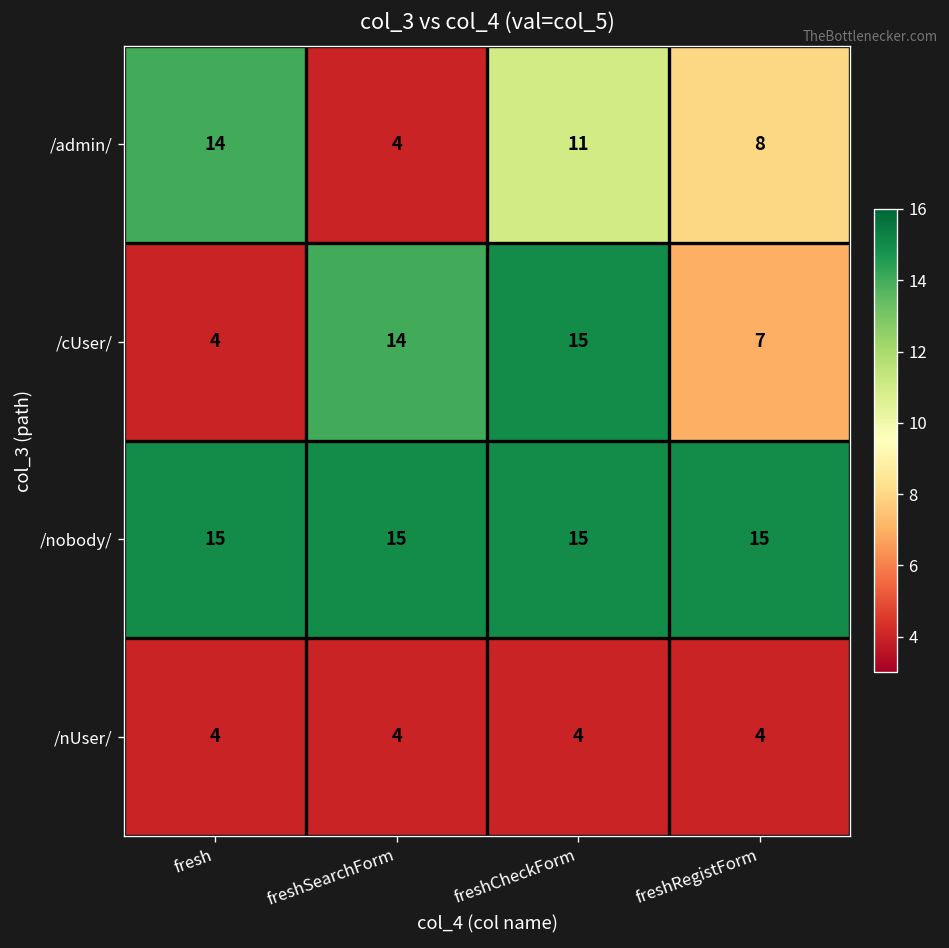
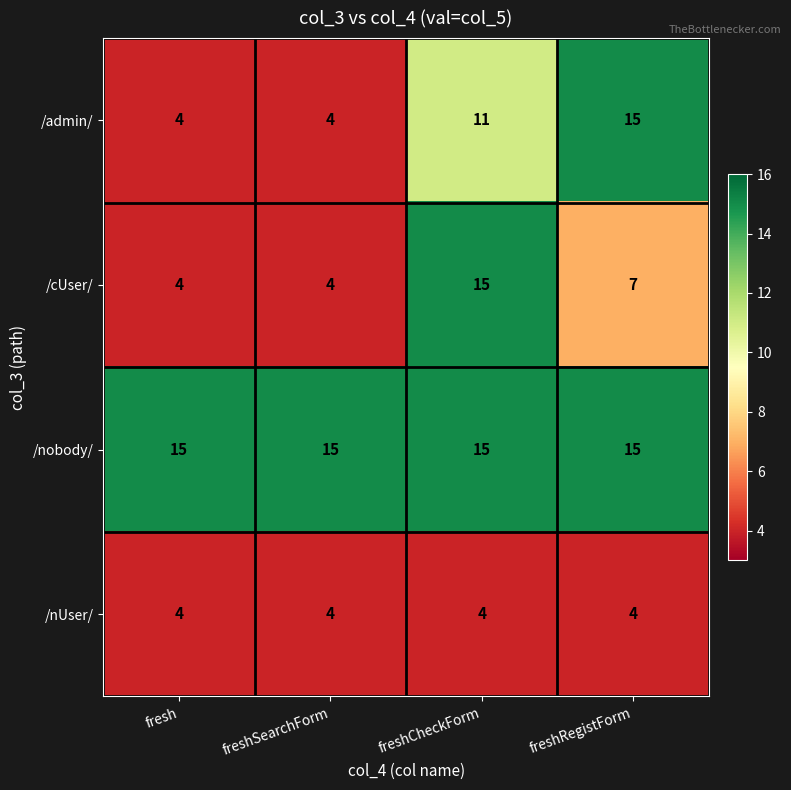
  {
    "/admin/": {
-     "fresh": 14,
+     "fresh": 4,
      "freshSearchForm": 4,
      "freshCheckForm": 11,
-     "freshRegistForm": 8
+     "freshRegistForm": 15
    },
    "/cUser/": {
      "fresh": 4,
-     "freshSearchForm": 14,
+     "freshSearchForm": 4,
      "freshCheckForm": 15,
      "freshRegistForm": 7
    },
    "/nobody/": {
      "fresh": 15,
      "freshSearchForm": 15,
      "freshCheckForm": 15,
      "freshRegistForm": 15
    },
    "/nUser/": {
      "fresh": 4,
      "freshSearchForm": 4,
      "freshCheckForm": 4,
      "freshRegistForm": 4
    }
  }
